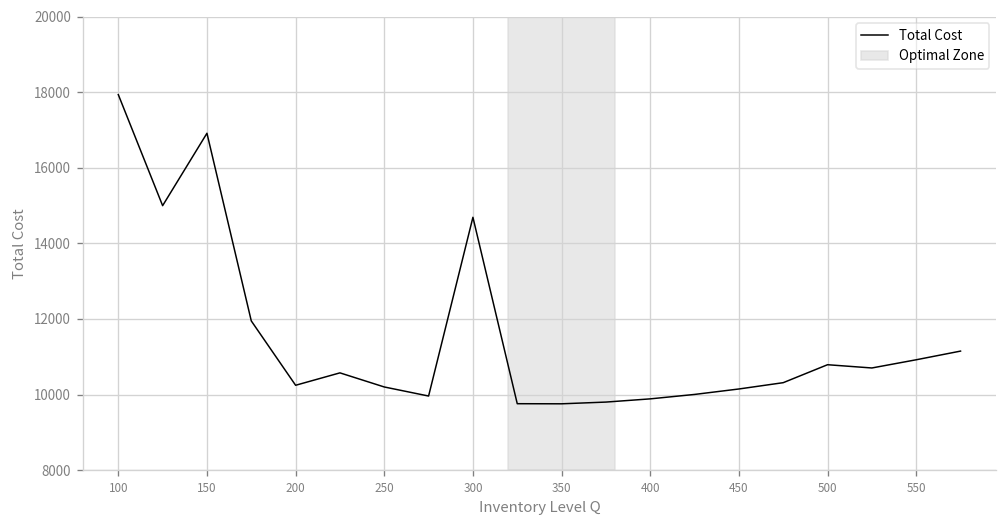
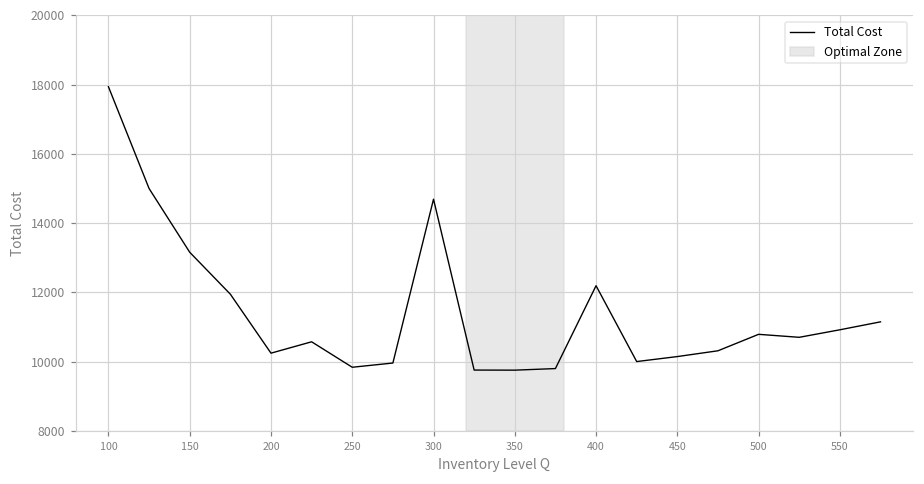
  {
    "100": 17900,
-   "150": 16900,
+   "150": 13200,
    "200": 10200,
-   "250": 10200,
+   "250": 9800,
    "300": 14700,
    "350": 9800,
-   "400": 9900,
+   "400": 12200,
    "450": 10100,
    "500": 10800,
    "550": 10900
  }
